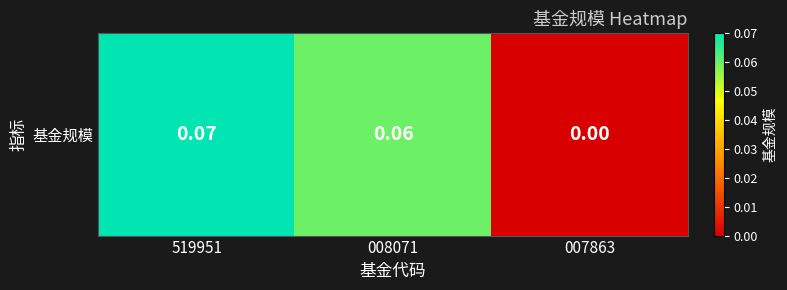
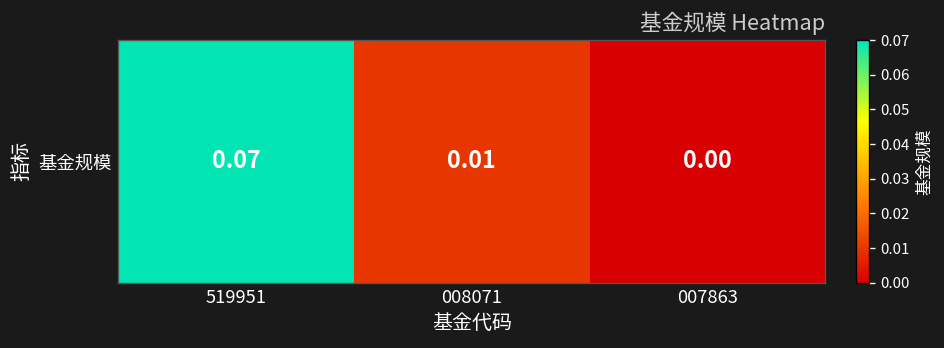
  {
    "基金规模": {
      "519951": 0.07,
-     "008071": 0.06,
+     "008071": 0.01,
      "007863": 0.00
    }
  }
